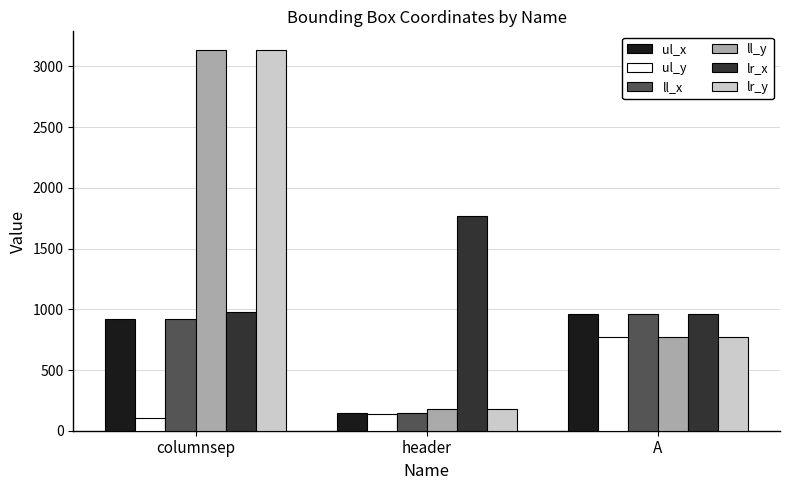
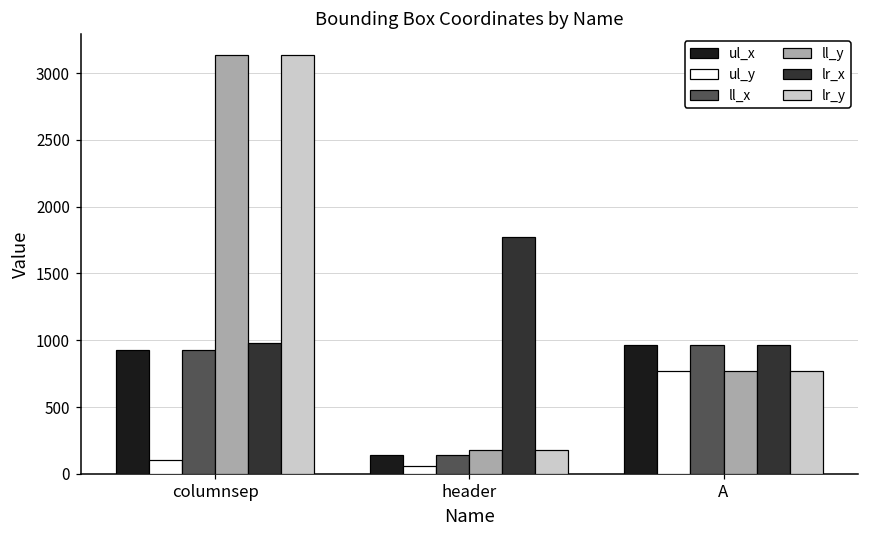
  {
    "ul_y": {
      "columnsep": 100,
-     "header": 140,
+     "header": 60,
      "A": 770
    }
  }
